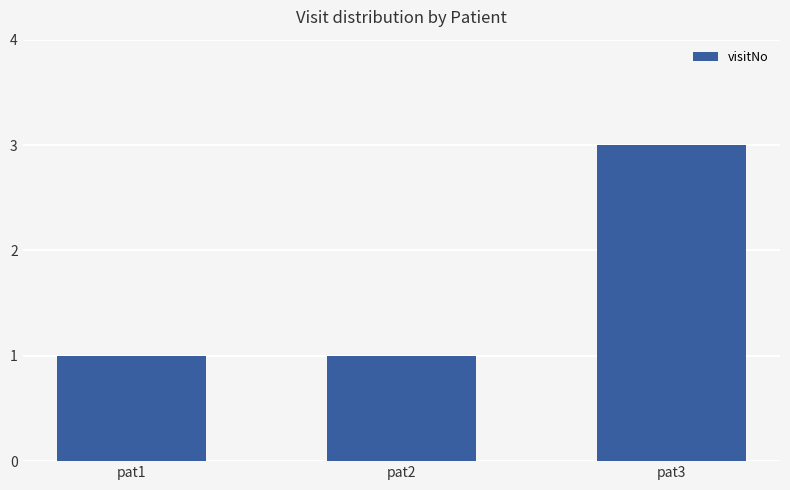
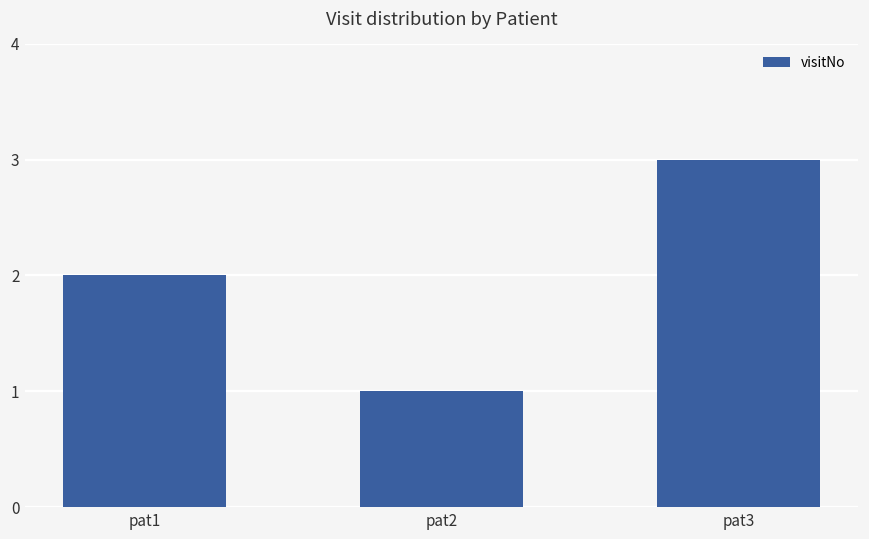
  {
-   "pat1": 1,
+   "pat1": 2,
    "pat2": 1,
    "pat3": 3
  }
